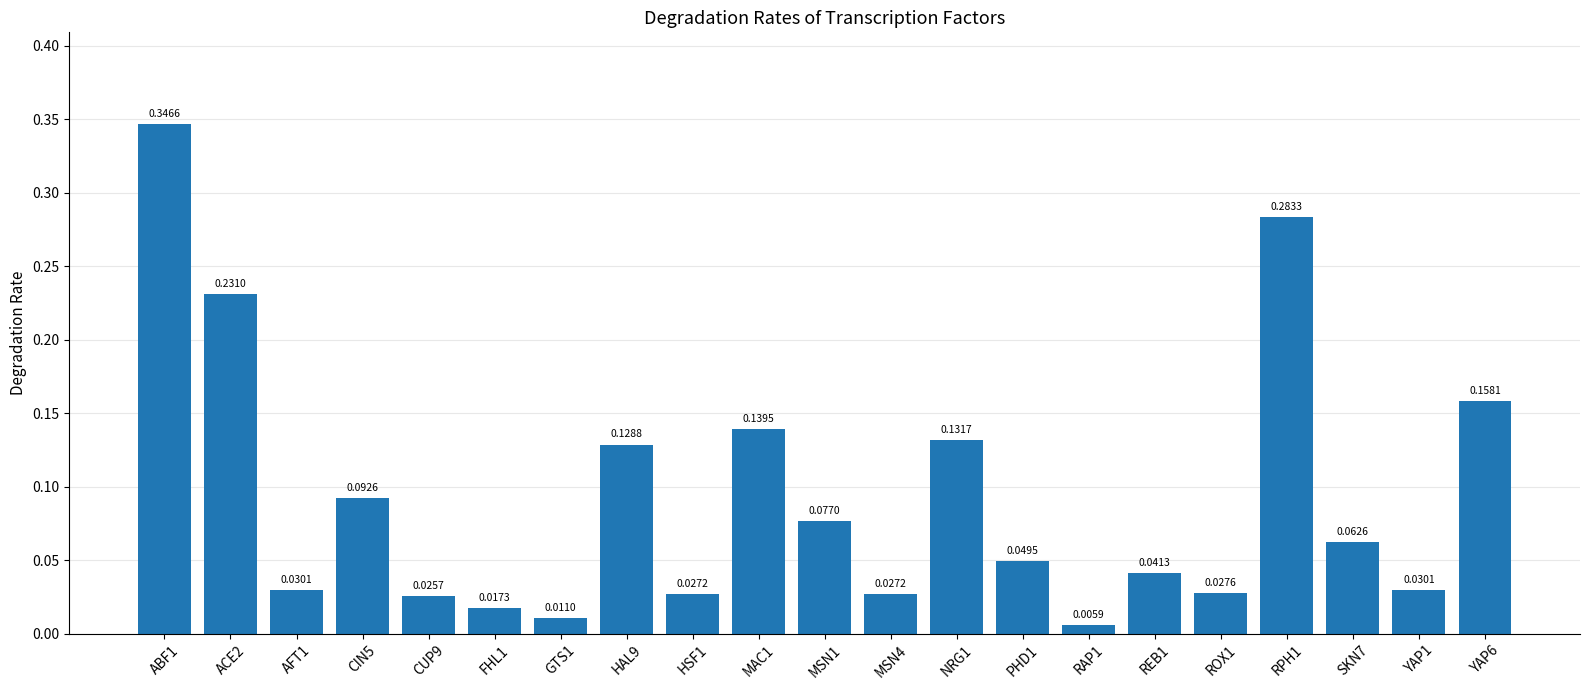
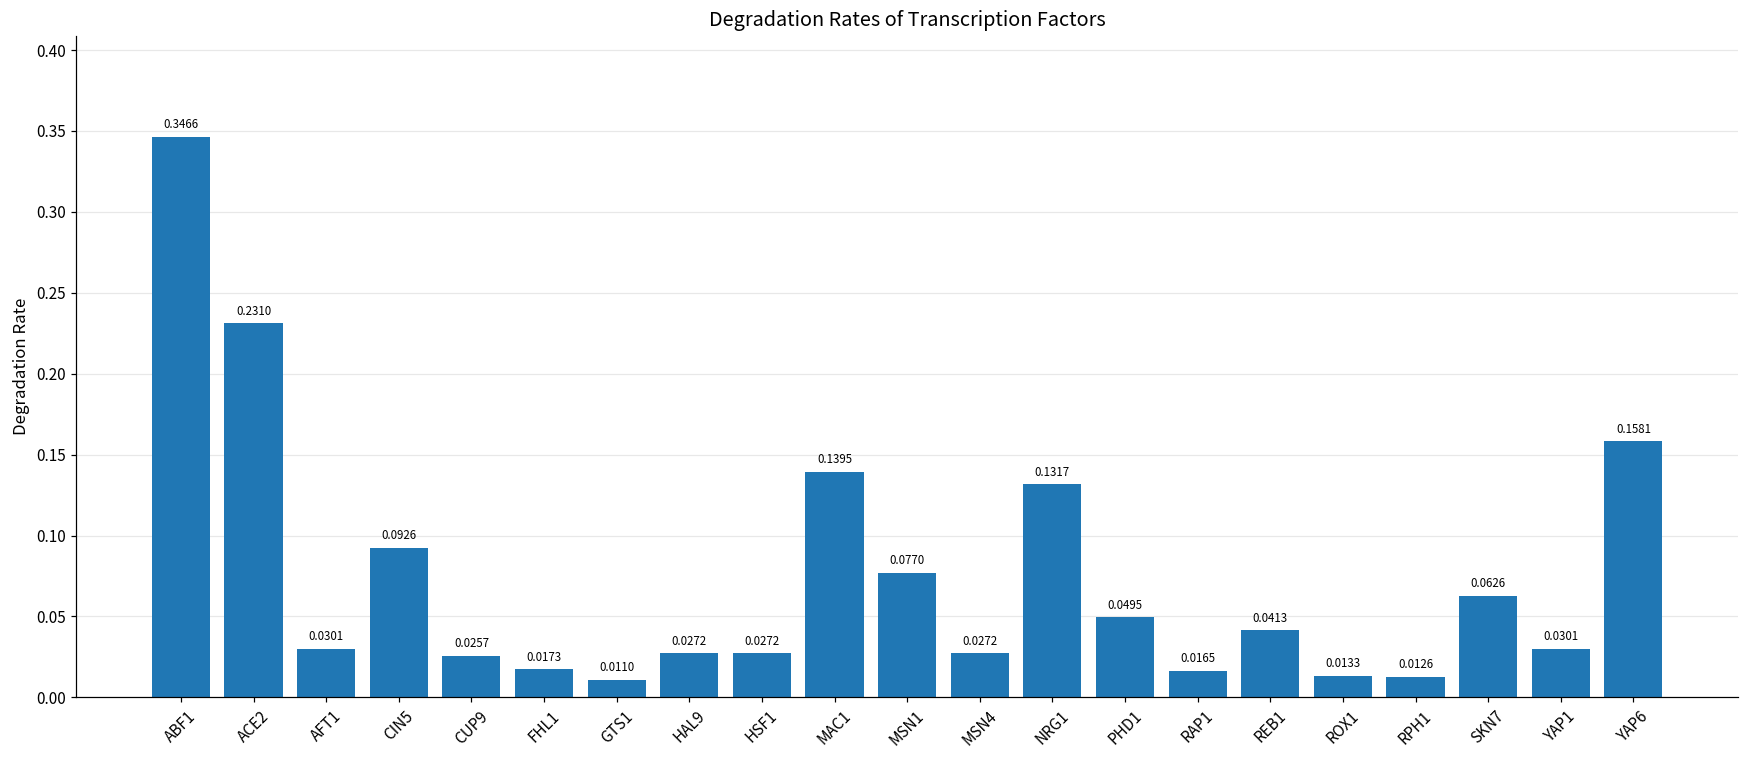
  {
    "ABF1": 0.3466,
    "ACE2": 0.2310,
    "AFT1": 0.0301,
    "CIN5": 0.0926,
    "CUP9": 0.0257,
    "FHL1": 0.0173,
    "GTS1": 0.0110,
-   "HAL9": 0.1288,
+   "HAL9": 0.0272,
    "HSF1": 0.0272,
    "MAC1": 0.1395,
    "MSN1": 0.0770,
    "MSN4": 0.0272,
    "NRG1": 0.1317,
    "PHD1": 0.0495,
-   "RAP1": 0.0059,
+   "RAP1": 0.0165,
    "REB1": 0.0413,
-   "ROX1": 0.0276,
-   "RPH1": 0.2833,
+   "ROX1": 0.0133,
+   "RPH1": 0.0126,
    "SKN7": 0.0626,
    "YAP1": 0.0301,
    "YAP6": 0.1581
  }
